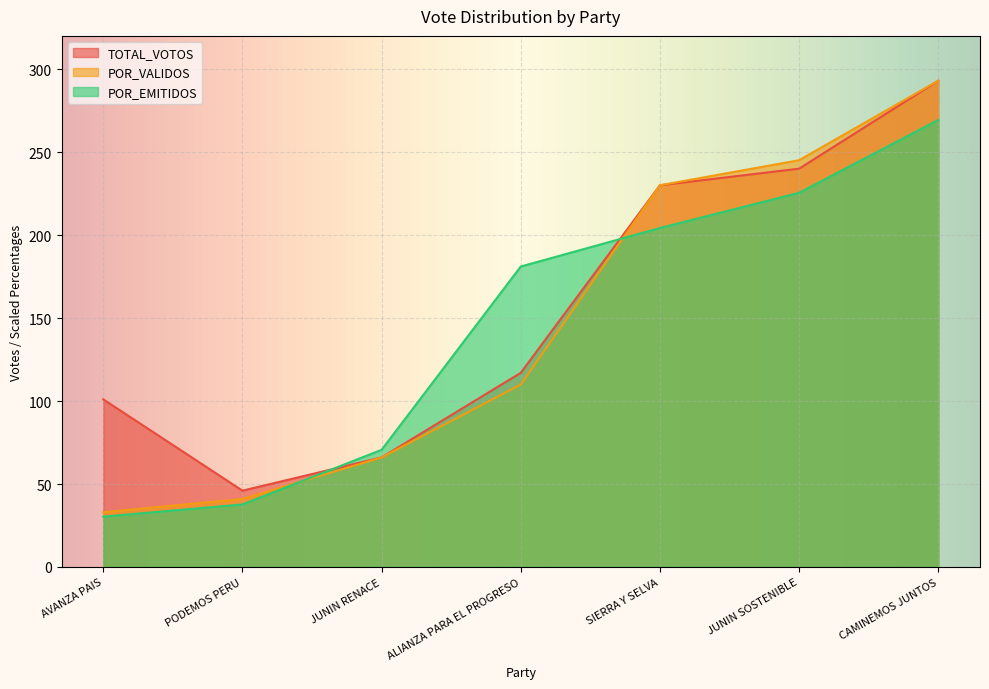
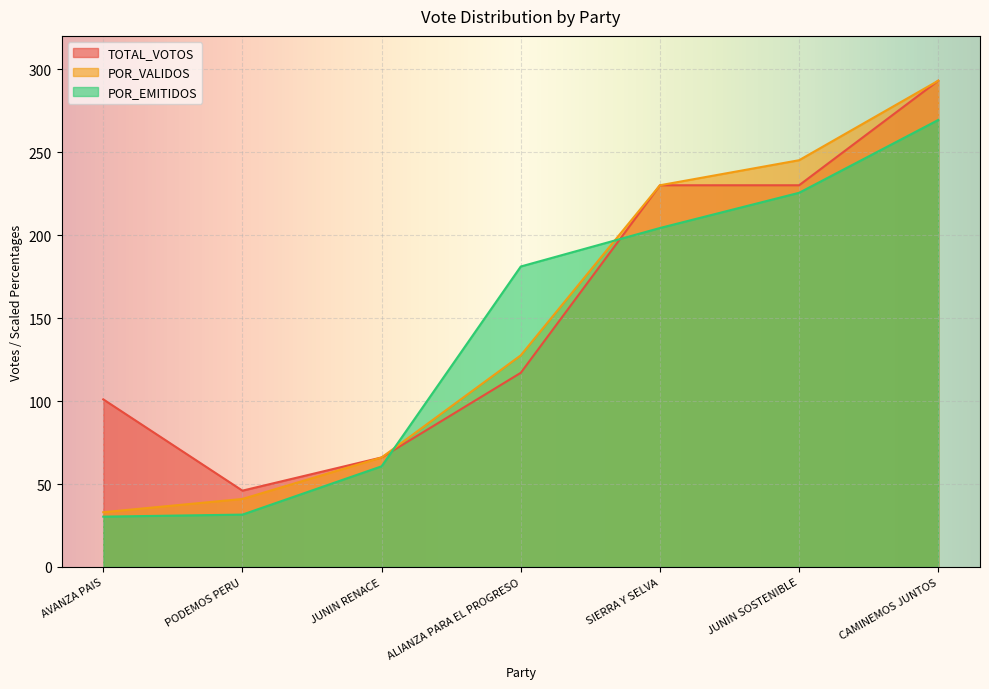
  {
    "TOTAL_VOTOS": {
      "AVANZA PAIS": 101,
      "PODEMOS PERU": 46,
      "ALIANZA PARA EL PROGRESO": 117,
-     "JUNIN SOSTENIBLE": 240
+     "JUNIN SOSTENIBLE": 230
    },
    "POR_VALIDOS": {
      "AVANZA PAIS": 33,
      "PODEMOS PERU": 41,
-     "ALIANZA PARA EL PROGRESO": 110,
+     "ALIANZA PARA EL PROGRESO": 128,
      "JUNIN SOSTENIBLE": 245
    },
    "POR_EMITIDOS": {
      "AVANZA PAIS": 30,
-     "PODEMOS PERU": 38,
-     "JUNIN RENACE": 71,
+     "PODEMOS PERU": 32,
+     "JUNIN RENACE": 61,
      "ALIANZA PARA EL PROGRESO": 181,
      "SIERRA Y SELVA": 204,
      "JUNIN SOSTENIBLE": 225,
      "CAMINEMOS JUNTOS": 269
    }
  }
